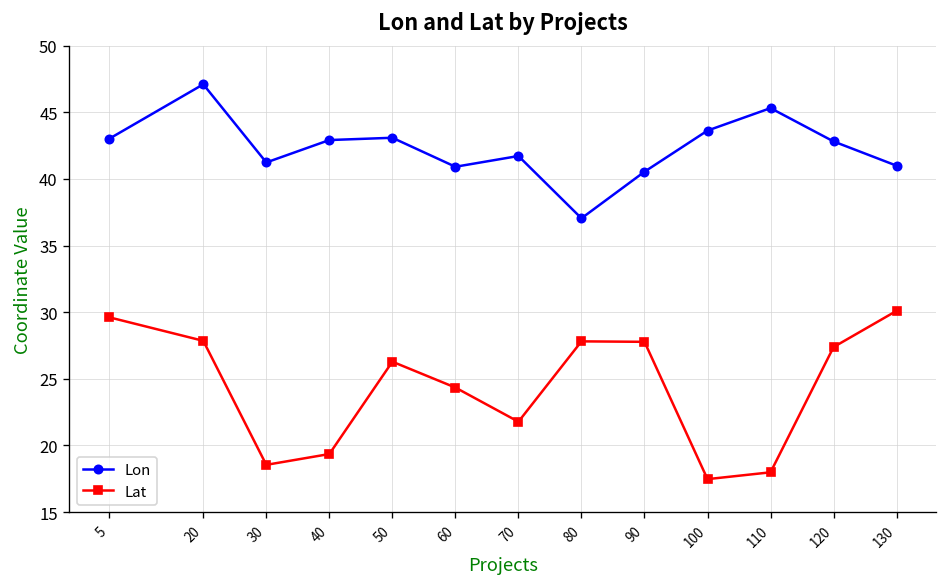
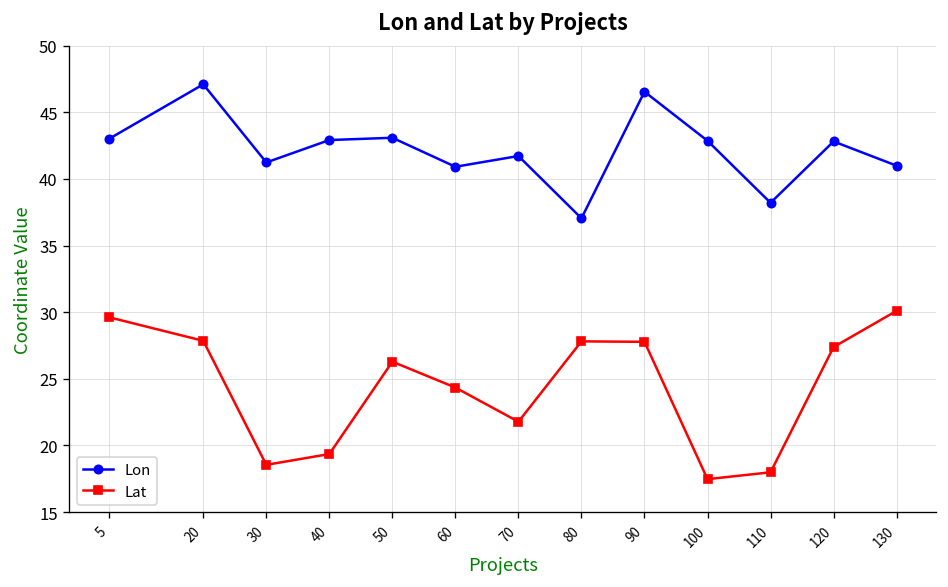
  {
    "Lon": {
      "5": 43.0,
      "20": 47.1,
      "30": 41.2,
      "40": 42.9,
      "50": 43.1,
      "60": 40.9,
      "70": 41.7,
      "80": 37.0,
-     "90": 40.5,
-     "100": 43.6,
-     "110": 45.3,
+     "90": 46.5,
+     "100": 42.9,
+     "110": 38.2,
      "120": 42.8,
      "130": 41.0
    },
    "Lat": {
      "5": 29.6,
      "20": 27.9,
      "30": 18.5,
      "40": 19.4,
      "50": 26.3,
      "60": 24.3,
      "70": 21.8,
      "80": 27.8,
      "90": 27.8,
      "100": 17.5,
      "110": 18.0,
      "120": 27.4,
      "130": 30.1
    }
  }
